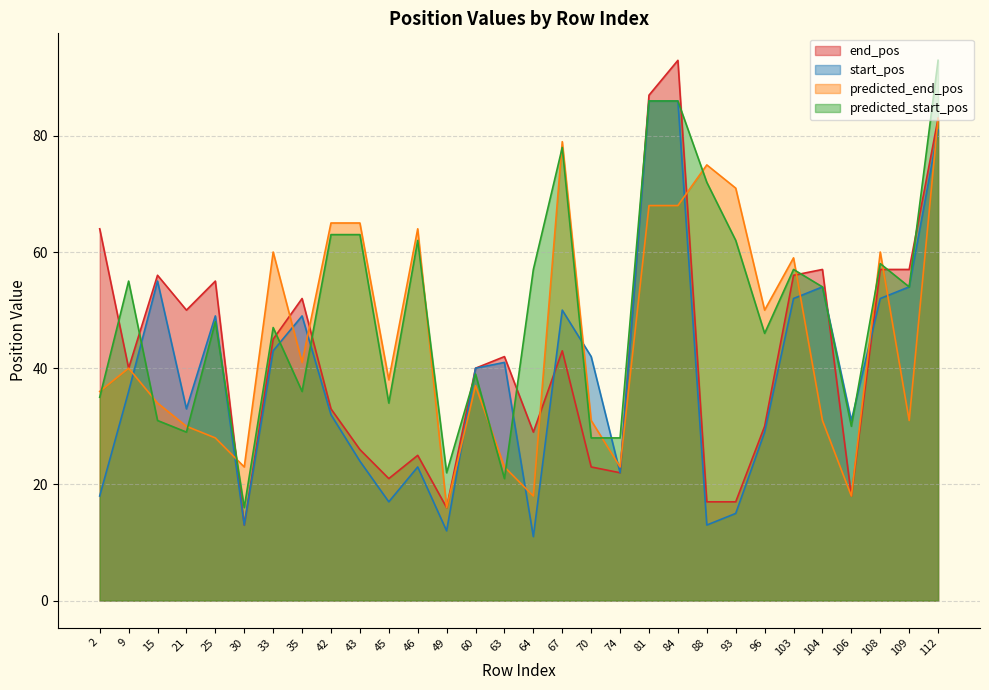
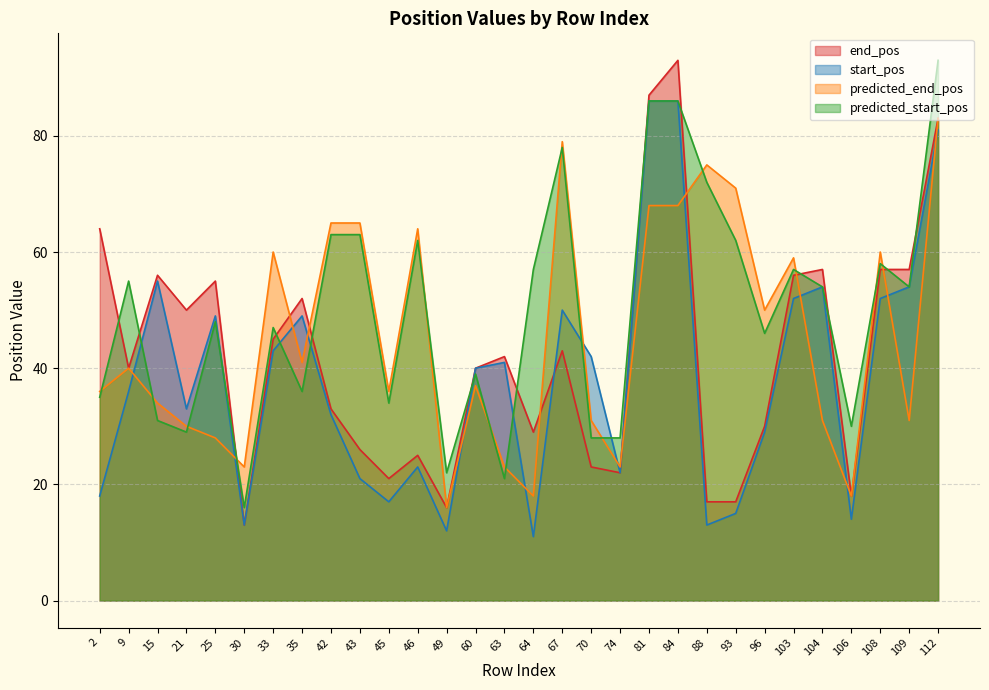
  {
    "end_pos": {
      "2": 64,
      "15": 56,
      "21": 50,
      "25": 55,
      "33": 45,
      "35": 52,
      "42": 33,
      "43": 26,
      "45": 21,
      "46": 25,
      "63": 42,
      "64": 29,
      "67": 43,
      "70": 23,
      "81": 87,
      "84": 93,
      "88": 17,
      "93": 17,
      "96": 30,
      "103": 56,
      "104": 57,
      "108": 57,
      "109": 57
    },
    "start_pos": {
      "2": 18,
      "9": 36,
      "15": 55,
      "21": 33,
      "25": 49,
      "33": 43,
      "35": 49,
      "42": 32,
-     "43": 24,
+     "43": 21,
      "45": 17,
      "46": 23,
      "49": 12,
      "63": 41,
      "64": 11,
      "67": 50,
      "70": 42,
      "88": 13,
      "93": 15,
      "96": 29,
      "103": 52,
-     "106": 31,
+     "106": 14,
      "108": 52,
      "112": 81
    },
    "predicted_end_pos": {
      "2": 36,
      "15": 34,
      "21": 30,
      "25": 28,
      "30": 23,
      "33": 60,
      "35": 41,
      "42": 65,
      "43": 65,
-     "45": 38,
+     "45": 36,
      "46": 64,
      "60": 37,
      "63": 23,
      "64": 18,
      "67": 79,
      "70": 31,
      "74": 23,
      "81": 68,
      "84": 68,
      "88": 75,
      "93": 71,
      "96": 50,
      "103": 59,
      "104": 31,
      "108": 60,
      "109": 31
    },
    "predicted_start_pos": {
      "2": 35,
      "9": 55,
      "15": 31,
      "21": 29,
      "25": 48,
      "30": 16,
      "33": 47,
      "35": 36,
      "42": 63,
      "43": 63,
      "45": 34,
      "46": 62,
      "49": 22,
      "60": 39,
      "63": 21,
      "64": 57,
      "67": 78,
      "70": 28,
      "74": 28,
      "88": 72,
      "93": 62,
      "96": 46,
      "103": 57,
      "106": 30,
      "108": 58
    }
  }
